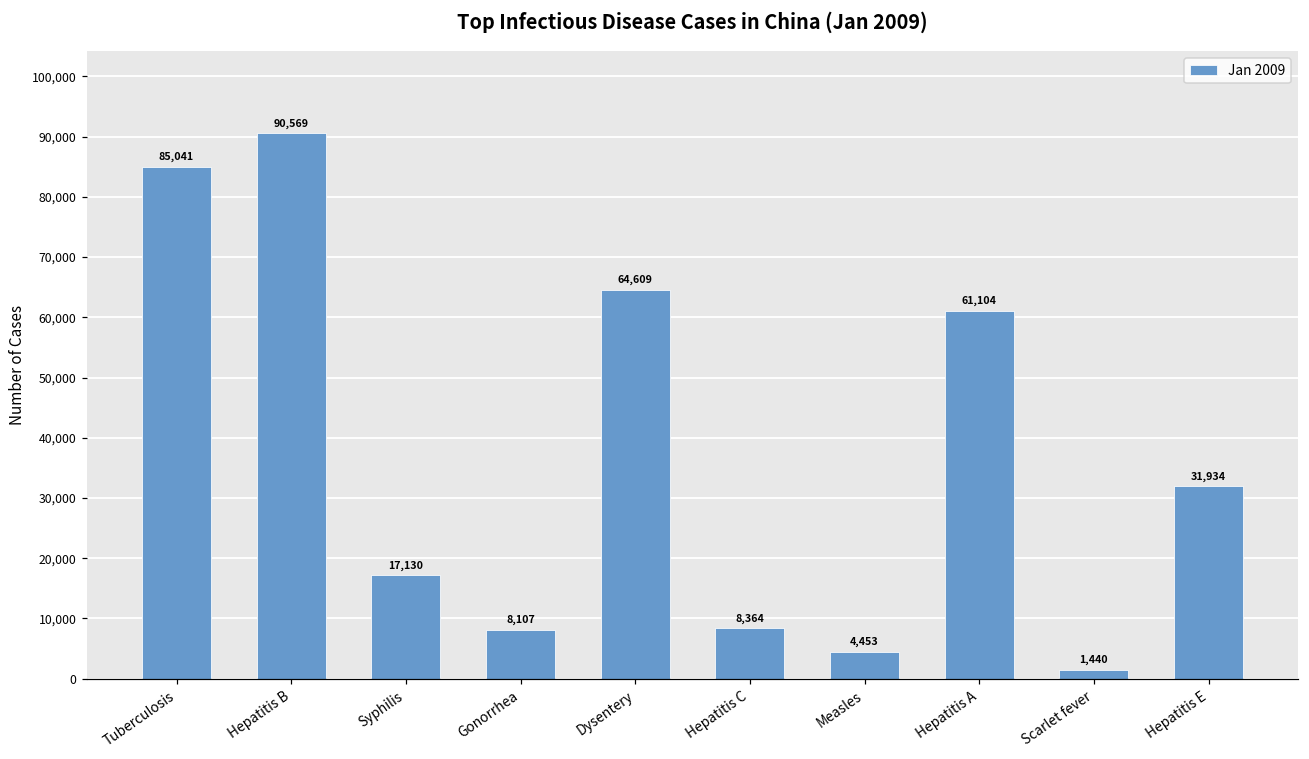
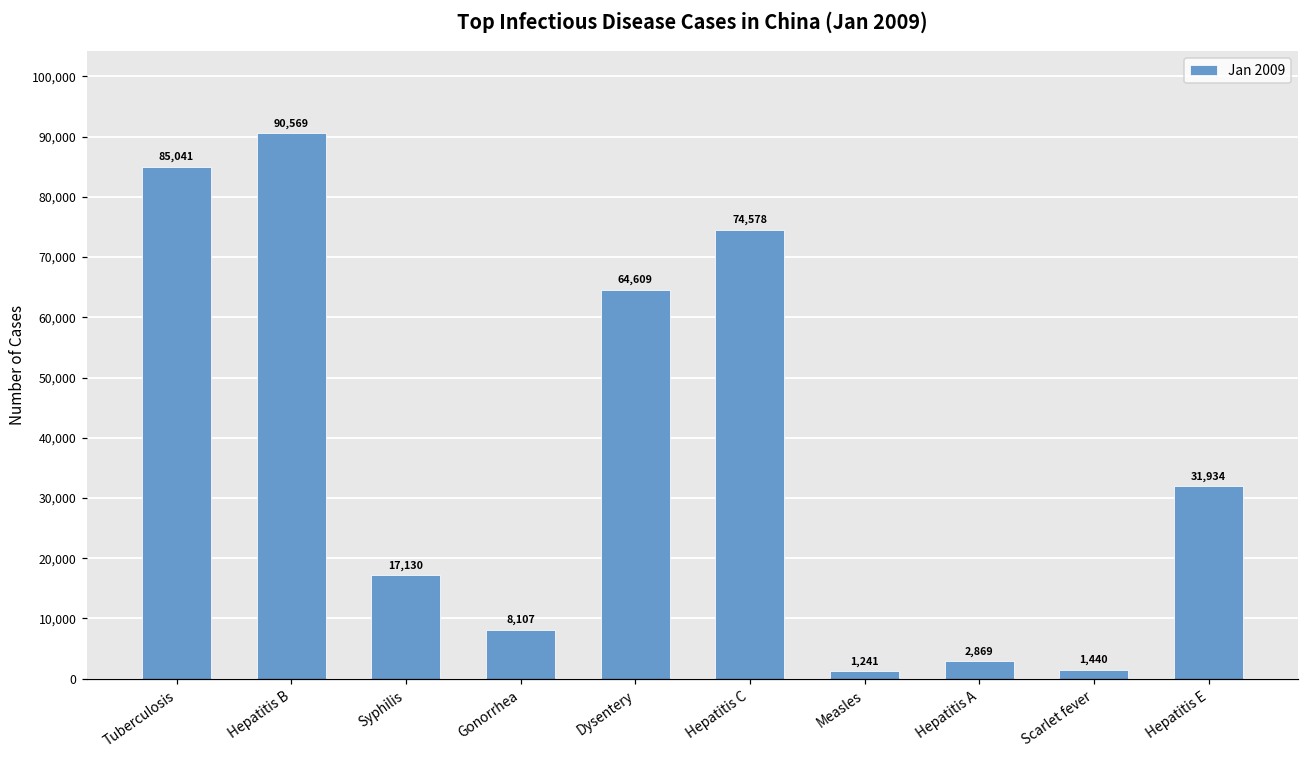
  {
    "Tuberculosis": "85,041",
    "Hepatitis B": "90,569",
    "Syphilis": "17,130",
    "Gonorrhea": "8,107",
    "Dysentery": "64,609",
-   "Hepatitis C": "8,364",
-   "Measles": "4,453",
-   "Hepatitis A": "61,104",
+   "Hepatitis C": "74,578",
+   "Measles": "1,241",
+   "Hepatitis A": "2,869",
    "Scarlet fever": "1,440",
    "Hepatitis E": "31,934"
  }
